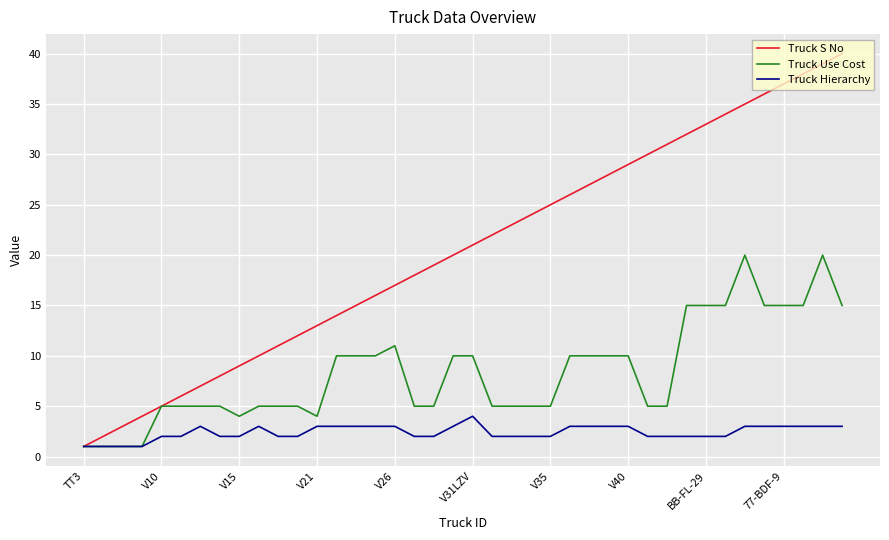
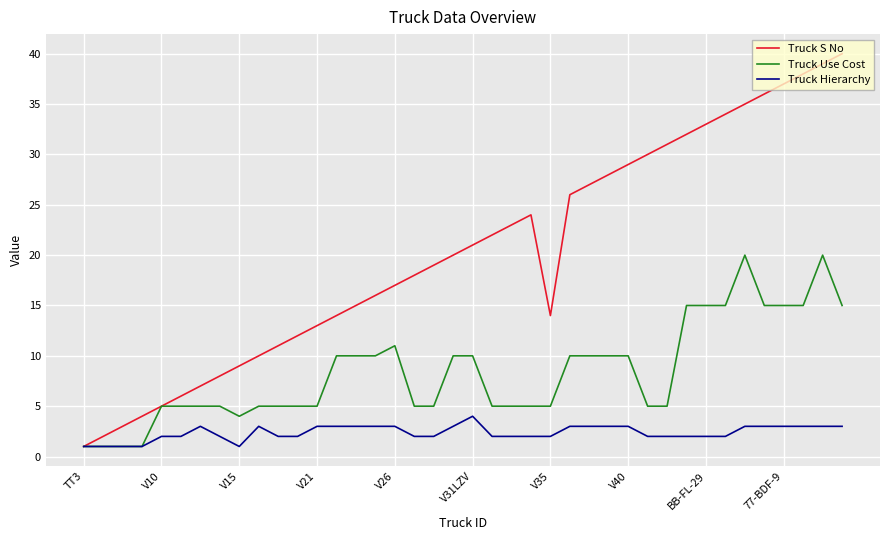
  {
    "Truck S No": {
      "V15": 9,
      "V21": 13,
      "V26": 17,
      "V31LZV": 21,
-     "V35": 25,
+     "V35": 14,
      "V40": 29,
      "BB-FL-29": 33
    },
    "Truck Use Cost": {
      "V15": 4,
-     "V21": 4,
+     "V21": 5,
      "V26": 11,
      "V31LZV": 10,
      "V35": 5,
      "V40": 10,
      "BB-FL-29": 15,
      "77-BDF-9": 15
    },
    "Truck Hierarchy": {
      "V10": 2,
-     "V15": 2,
+     "V15": 1,
      "V21": 3,
      "V26": 3,
      "V31LZV": 4,
      "V35": 2,
      "V40": 3,
      "BB-FL-29": 2,
      "77-BDF-9": 3
    }
  }
